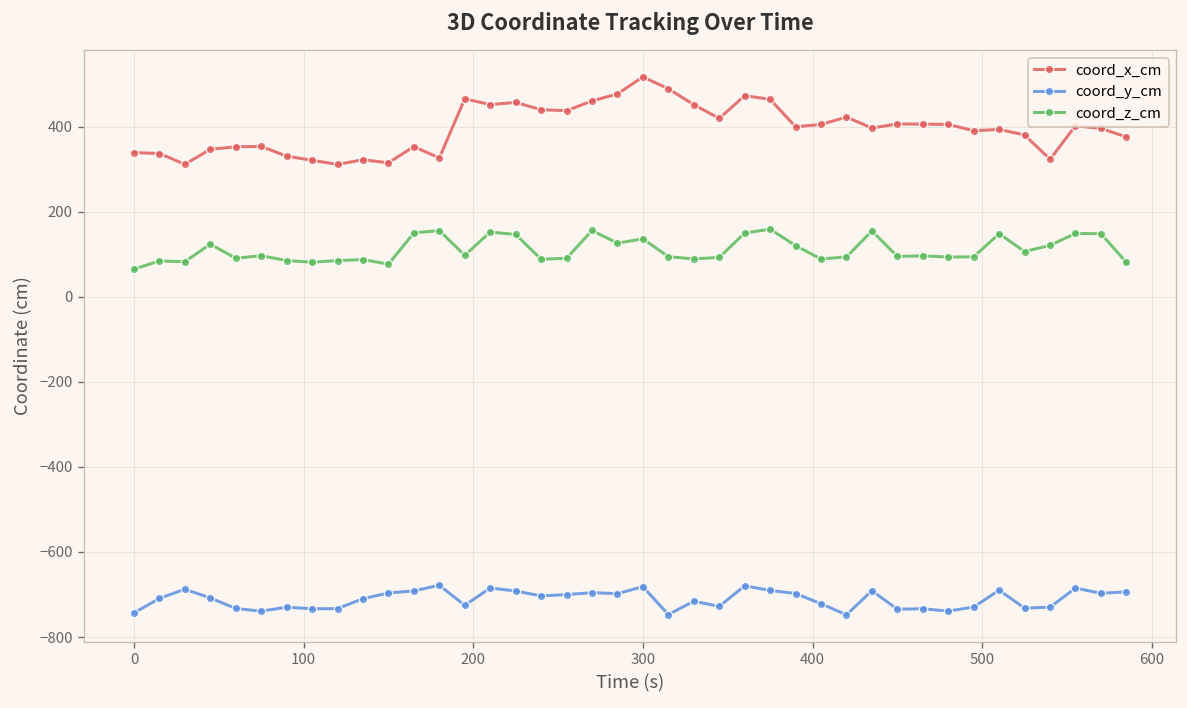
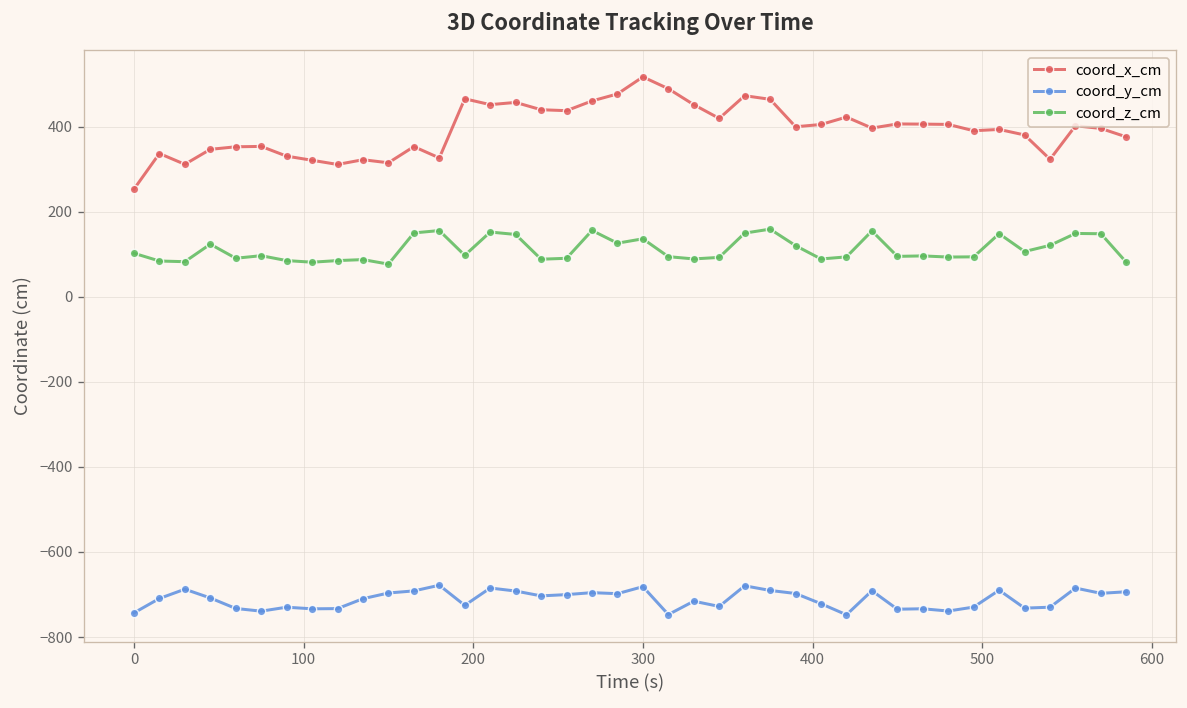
  {
    "coord_x_cm": {
-     "0": 340,
+     "0": 250,
      "300": 520
    },
    "coord_y_cm": {
      "0": -740,
      "300": -680
    },
    "coord_z_cm": {
-     "0": 60,
+     "0": 100,
      "300": 140
    }
  }
